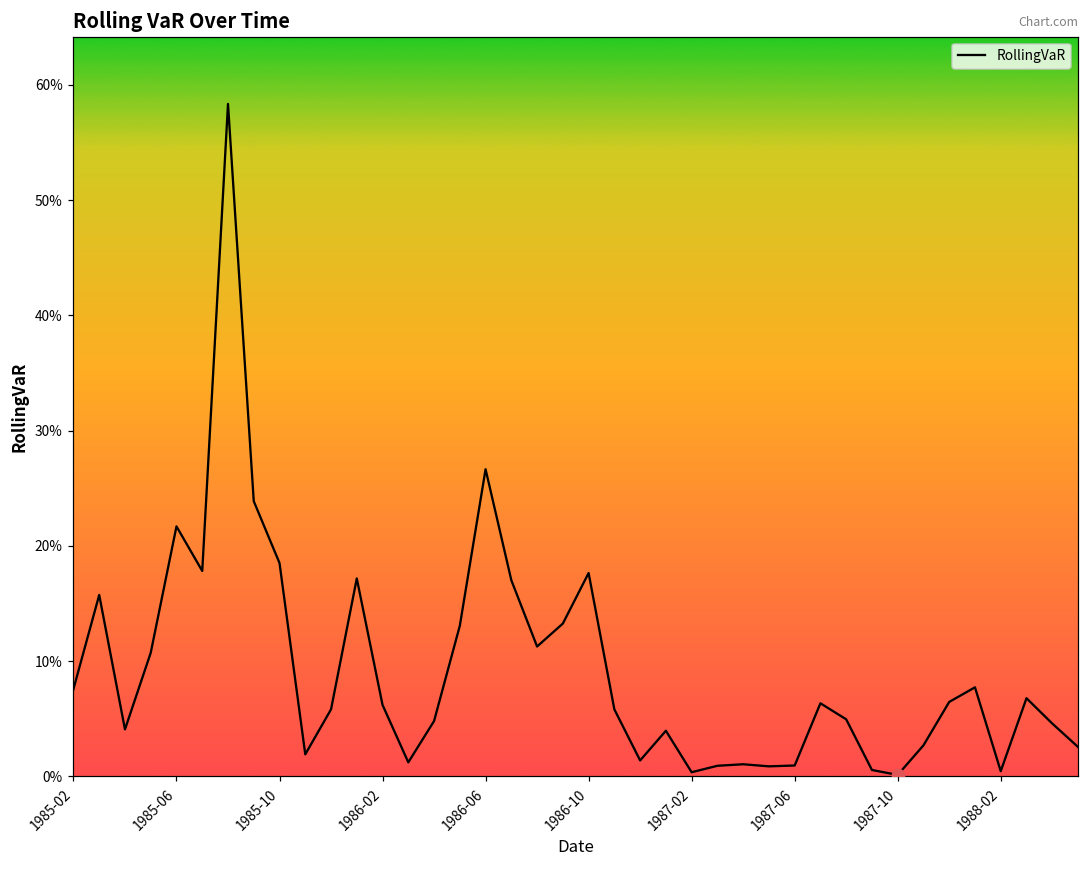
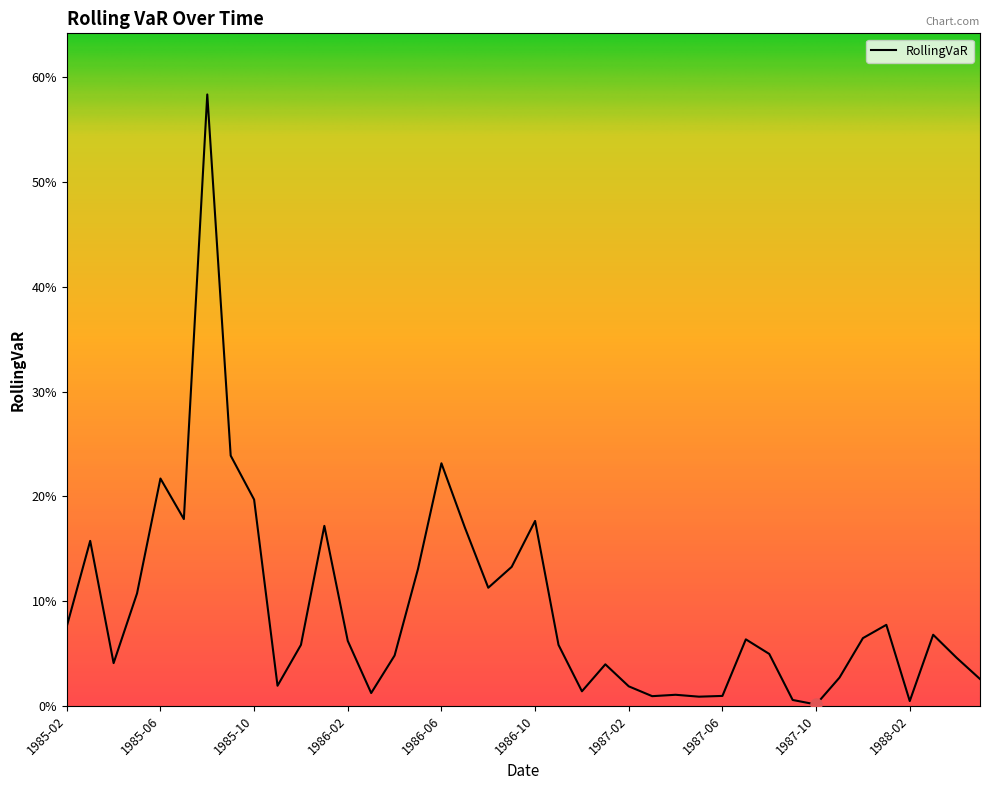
  {
    "RollingVaR": {
      "1985-02": "7.6%",
      "1985-06": "21.7%",
-     "1985-10": "18.5%",
+     "1985-10": "19.7%",
      "1986-02": "6.2%",
-     "1986-06": "26.7%",
+     "1986-06": "23.1%",
      "1986-10": "17.6%",
-     "1987-02": "0.4%",
+     "1987-02": "1.9%",
      "1987-06": "0.9%",
      "1988-02": "0.5%"
    }
  }
